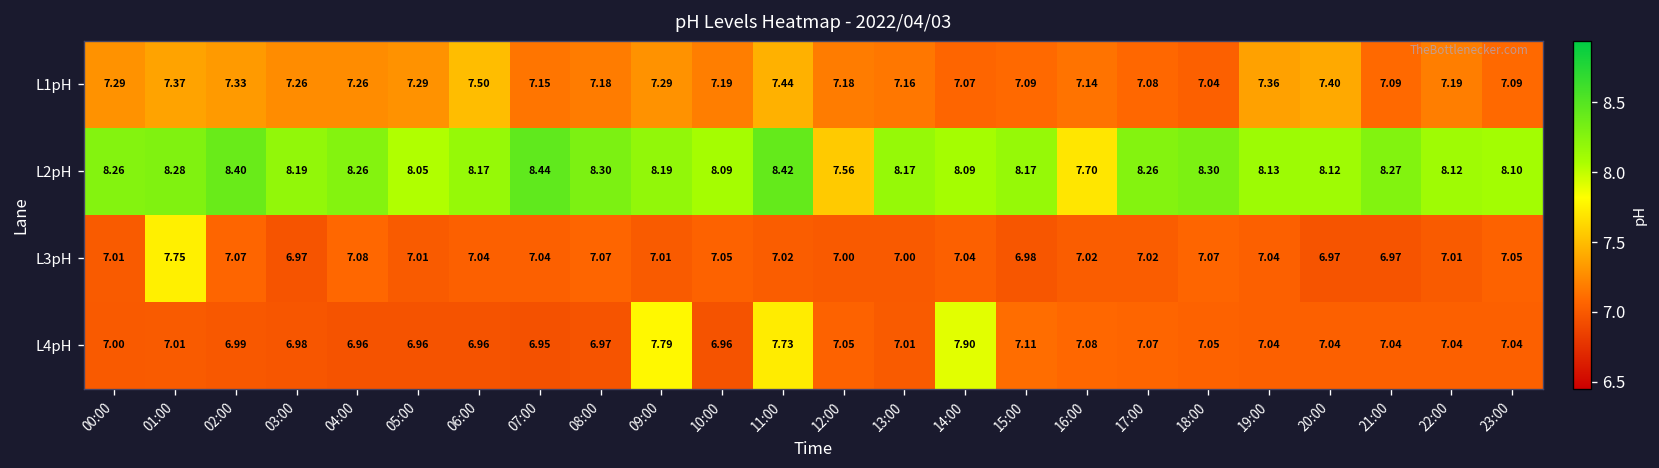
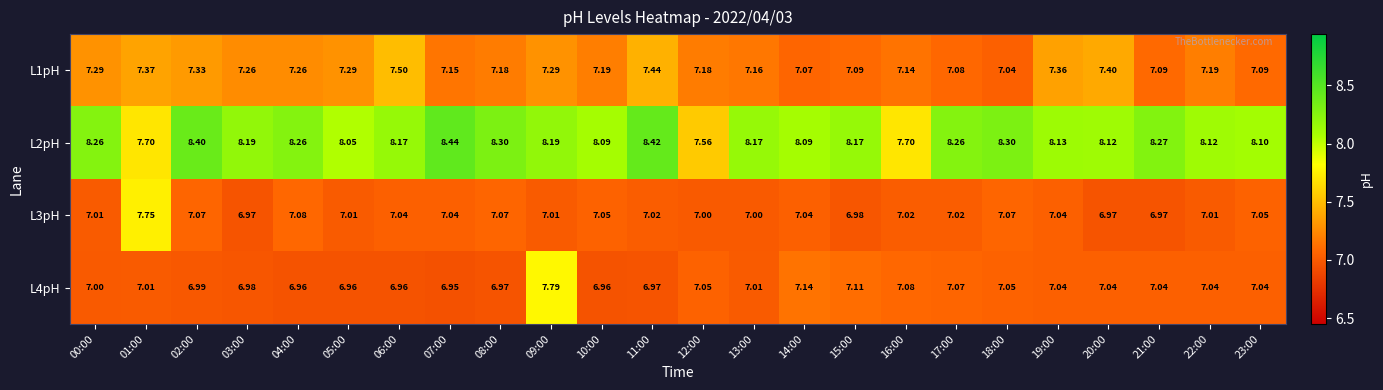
  {
    "L1pH": {
      "00:00": 7.29,
      "01:00": 7.37,
      "02:00": 7.33,
      "03:00": 7.26,
      "04:00": 7.26,
      "05:00": 7.29,
      "06:00": 7.50,
      "07:00": 7.15,
      "08:00": 7.18,
      "09:00": 7.29,
      "10:00": 7.19,
      "11:00": 7.44,
      "12:00": 7.18,
      "13:00": 7.16,
      "14:00": 7.07,
      "15:00": 7.09,
      "16:00": 7.14,
      "17:00": 7.08,
      "18:00": 7.04,
      "19:00": 7.36,
      "20:00": 7.40,
      "21:00": 7.09,
      "23:00": 7.09
    },
    "L2pH": {
      "00:00": 8.26,
-     "01:00": 8.28,
+     "01:00": 7.70,
      "02:00": 8.40,
      "03:00": 8.19,
      "04:00": 8.26,
      "05:00": 8.05,
      "06:00": 8.17,
      "07:00": 8.44,
      "08:00": 8.30,
      "09:00": 8.19,
      "10:00": 8.09,
      "11:00": 8.42,
      "12:00": 7.56,
      "13:00": 8.17,
      "14:00": 8.09,
      "15:00": 8.17,
      "16:00": 7.70,
      "17:00": 8.26,
      "18:00": 8.30,
      "19:00": 8.13,
      "20:00": 8.12,
      "21:00": 8.27,
      "22:00": 8.12,
      "23:00": 8.10
    },
    "L3pH": {
      "00:00": 7.01,
      "01:00": 7.75,
      "02:00": 7.07,
      "03:00": 6.97,
      "04:00": 7.08,
      "05:00": 7.01,
      "06:00": 7.04,
      "07:00": 7.04,
      "08:00": 7.07,
      "09:00": 7.01,
      "10:00": 7.05,
      "11:00": 7.02,
      "12:00": 7.00,
      "13:00": 7.00,
      "14:00": 7.04,
      "15:00": 6.98,
      "16:00": 7.02,
      "17:00": 7.02,
      "18:00": 7.07,
      "19:00": 7.04,
      "20:00": 6.97,
      "21:00": 6.97,
      "22:00": 7.01,
      "23:00": 7.05
    },
    "L4pH": {
      "00:00": 7.00,
      "01:00": 7.01,
      "02:00": 6.99,
      "03:00": 6.98,
      "04:00": 6.96,
      "05:00": 6.96,
      "06:00": 6.96,
      "07:00": 6.95,
      "08:00": 6.97,
      "09:00": 7.79,
      "10:00": 6.96,
-     "11:00": 7.73,
+     "11:00": 6.97,
      "12:00": 7.05,
      "13:00": 7.01,
-     "14:00": 7.90,
+     "14:00": 7.14,
      "15:00": 7.11,
      "16:00": 7.08,
      "17:00": 7.07,
      "18:00": 7.05,
      "19:00": 7.04,
      "20:00": 7.04,
      "21:00": 7.04,
      "22:00": 7.04,
      "23:00": 7.04
    }
  }
